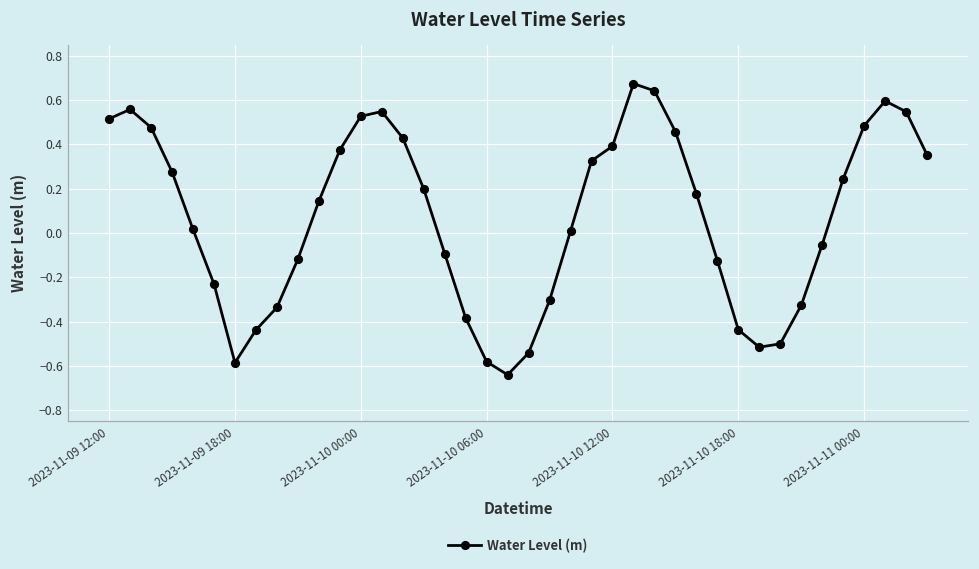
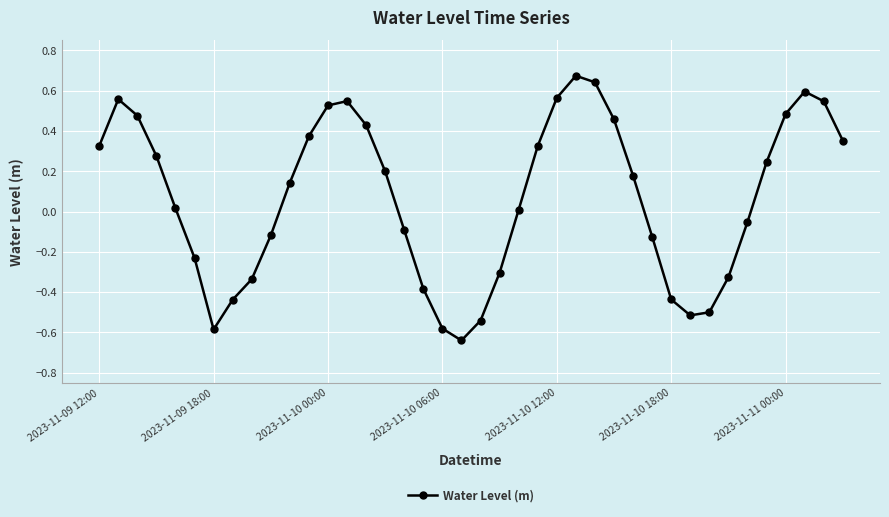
  {
-   "2023-11-09 12:00": 0.52,
+   "2023-11-09 12:00": 0.33,
    "2023-11-09 18:00": -0.59,
    "2023-11-10 00:00": 0.53,
    "2023-11-10 06:00": -0.58,
-   "2023-11-10 12:00": 0.39,
+   "2023-11-10 12:00": 0.56,
    "2023-11-10 18:00": -0.44,
    "2023-11-11 00:00": 0.48
  }
